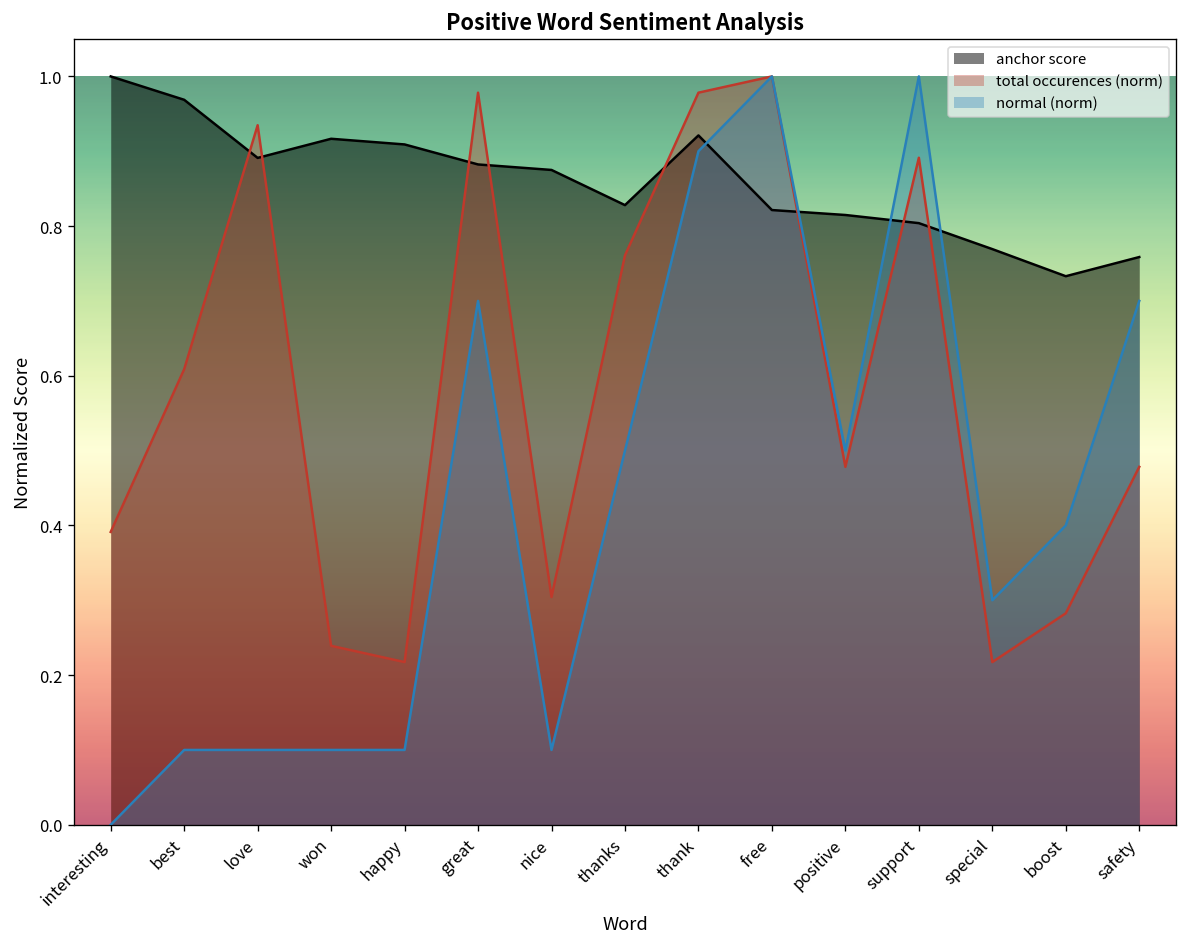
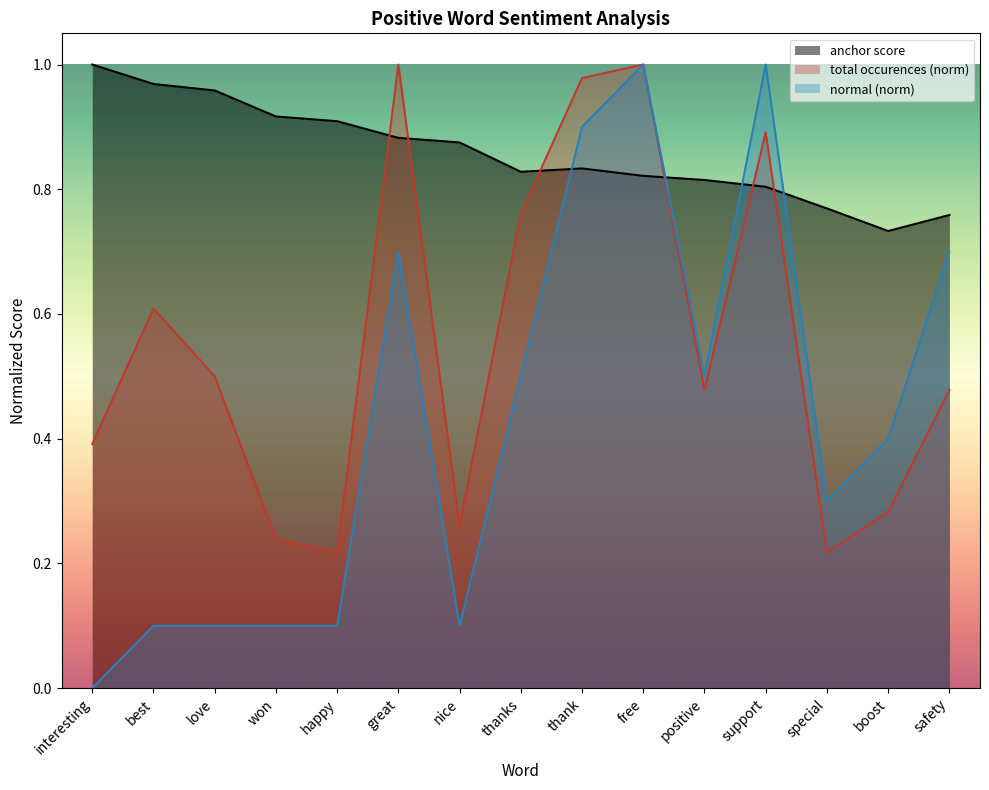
  {
    "anchor score": {
      "interesting": 1.00,
      "best": 0.97,
-     "love": 0.89,
+     "love": 0.96,
      "won": 0.92,
      "happy": 0.91,
      "great": 0.88,
      "nice": 0.88,
      "thanks": 0.83,
-     "thank": 0.92,
+     "thank": 0.83,
      "free": 0.82,
      "positive": 0.81,
      "support": 0.80,
      "special": 0.77,
      "boost": 0.73,
      "safety": 0.76
    },
    "total occurences (norm)": {
      "interesting": 0.39,
      "best": 0.61,
-     "love": 0.93,
+     "love": 0.50,
      "won": 0.24,
      "happy": 0.22,
-     "great": 0.98,
-     "nice": 0.30,
+     "great": 1.00,
+     "nice": 0.26,
      "thanks": 0.76,
      "thank": 0.98,
      "positive": 0.48,
      "support": 0.89,
      "special": 0.22,
      "boost": 0.28,
      "safety": 0.48
    },
    "normal (norm)": {
      "interesting": 0.00,
      "best": 0.10,
      "love": 0.10,
      "won": 0.10,
      "happy": 0.10,
      "great": 0.70,
      "nice": 0.10,
      "thanks": 0.50,
      "thank": 0.90,
      "positive": 0.50,
      "support": 1.00,
      "special": 0.30,
      "boost": 0.40,
      "safety": 0.70
    }
  }
